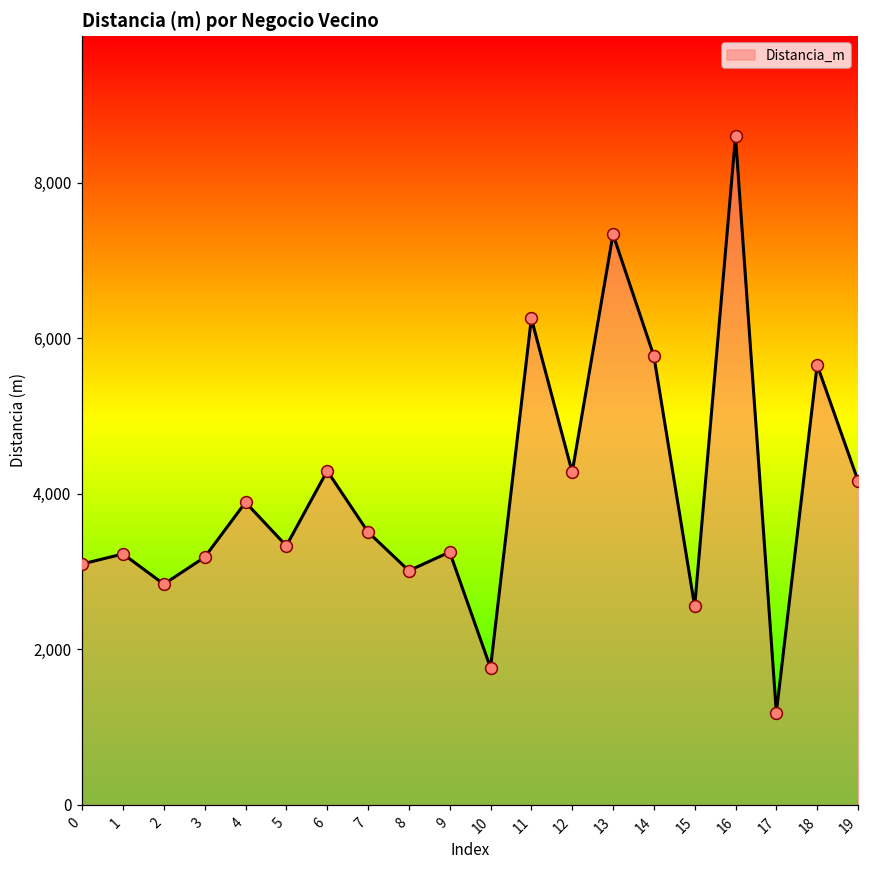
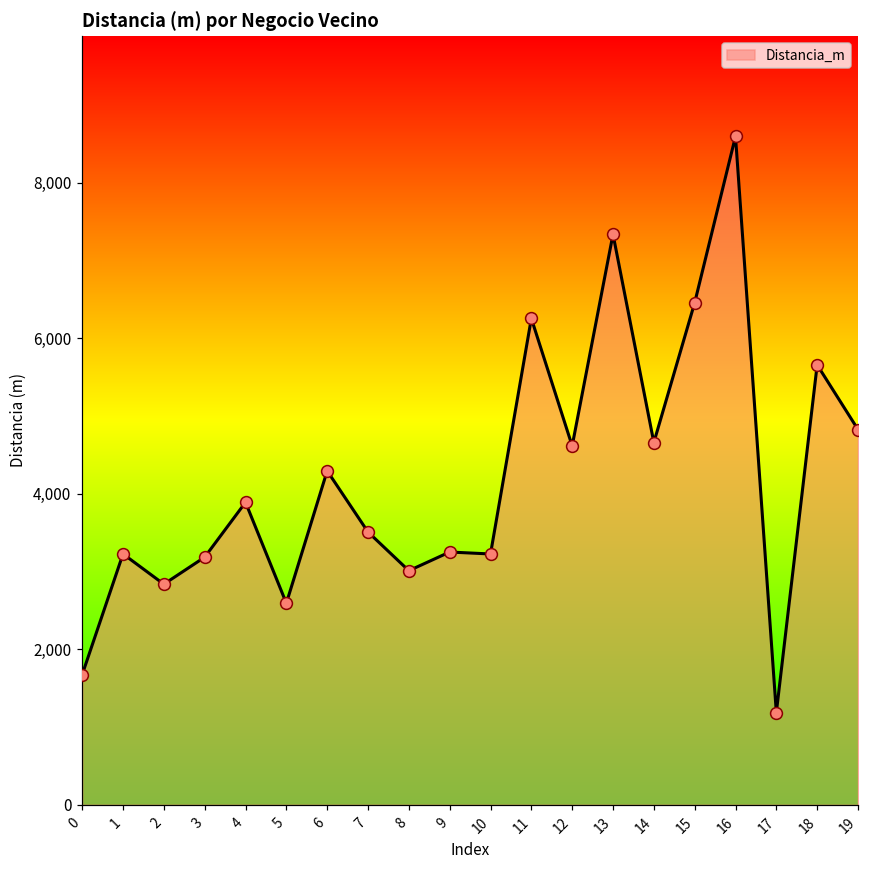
  {
-   "0": "3,100",
+   "0": "1,700",
    "1": "3,200",
    "2": "2,800",
    "3": "3,200",
    "4": "3,900",
-   "5": "3,300",
+   "5": "2,600",
    "6": "4,300",
    "7": "3,500",
    "8": "3,000",
    "9": "3,200",
-   "10": "1,800",
+   "10": "3,200",
    "11": "6,300",
-   "12": "4,300",
+   "12": "4,600",
    "13": "7,300",
-   "14": "5,800",
-   "15": "2,600",
+   "14": "4,700",
+   "15": "6,500",
    "16": "8,600",
    "17": "1,200",
    "18": "5,700",
-   "19": "4,200"
+   "19": "4,800"
  }
